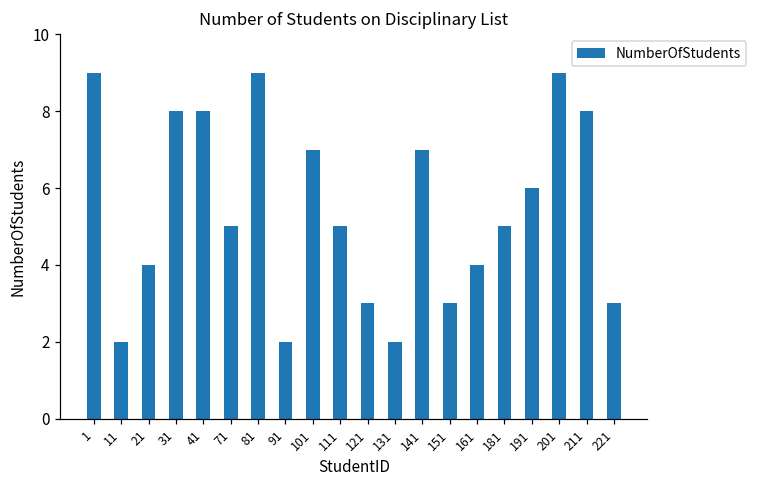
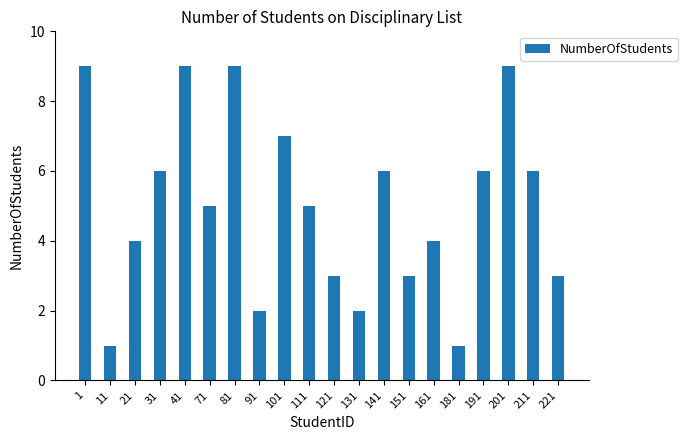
  {
    "1": 9,
-   "11": 2,
+   "11": 1,
    "21": 4,
-   "31": 8,
-   "41": 8,
+   "31": 6,
+   "41": 9,
    "71": 5,
    "81": 9,
    "91": 2,
    "101": 7,
    "111": 5,
    "121": 3,
    "131": 2,
-   "141": 7,
+   "141": 6,
    "151": 3,
    "161": 4,
-   "181": 5,
+   "181": 1,
    "191": 6,
    "201": 9,
-   "211": 8,
+   "211": 6,
    "221": 3
  }
